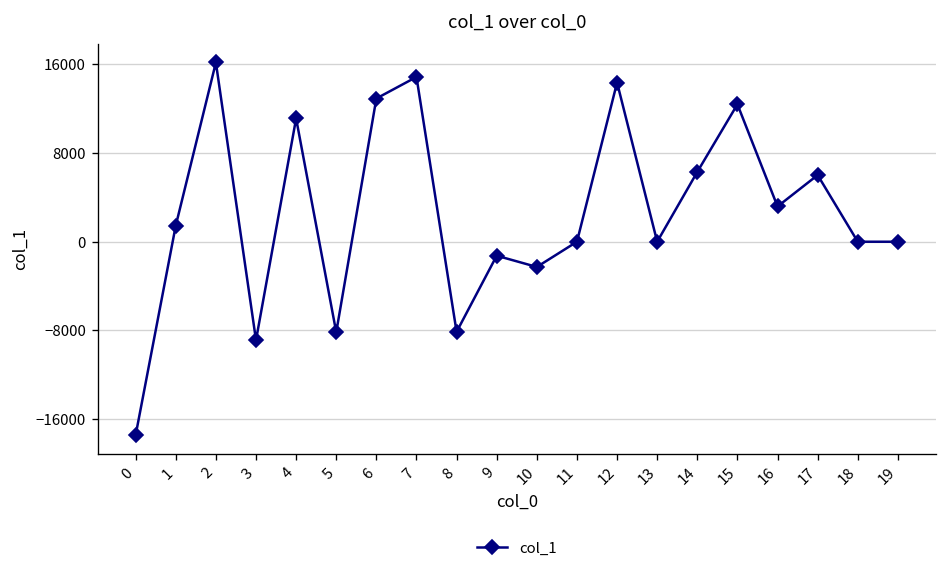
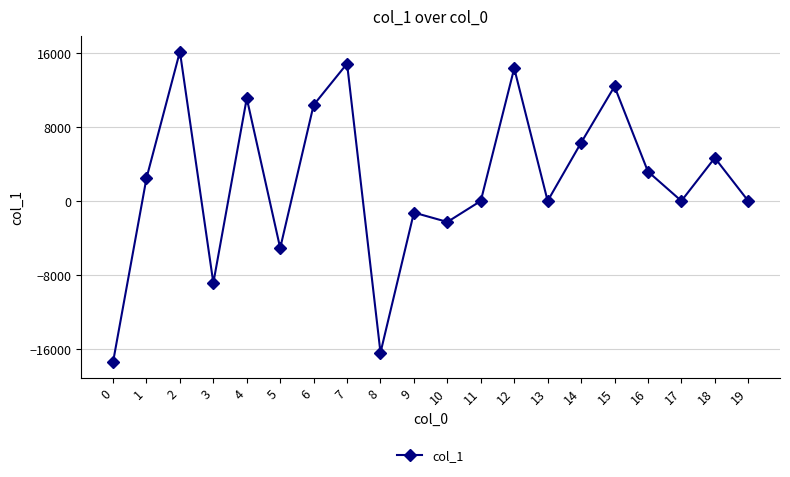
  {
    "0": -17000,
-   "1": 1000,
+   "1": 2000,
    "2": 16000,
    "3": -9000,
    "4": 11000,
-   "5": -8000,
-   "6": 13000,
+   "5": -5000,
+   "6": 10000,
    "7": 15000,
-   "8": -8000,
+   "8": -16000,
    "9": -1000,
    "10": -2000,
    "11": 0,
    "12": 14000,
    "13": 0,
    "14": 6000,
    "15": 12000,
    "16": 3000,
-   "17": 6000,
-   "18": 0,
+   "17": 0,
+   "18": 5000,
    "19": 0
  }
